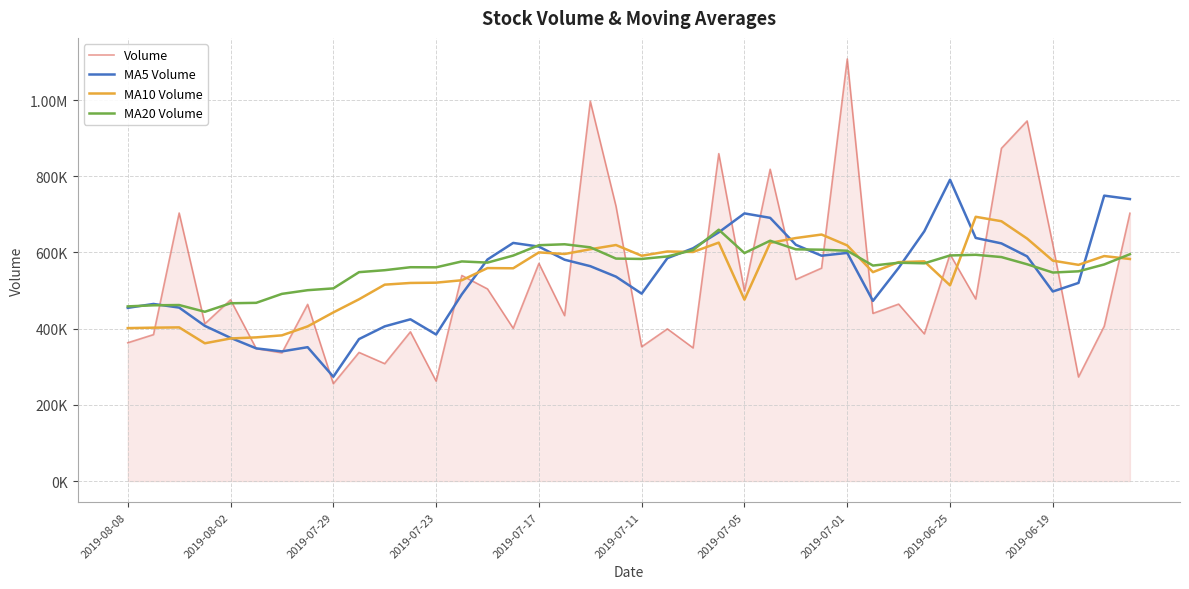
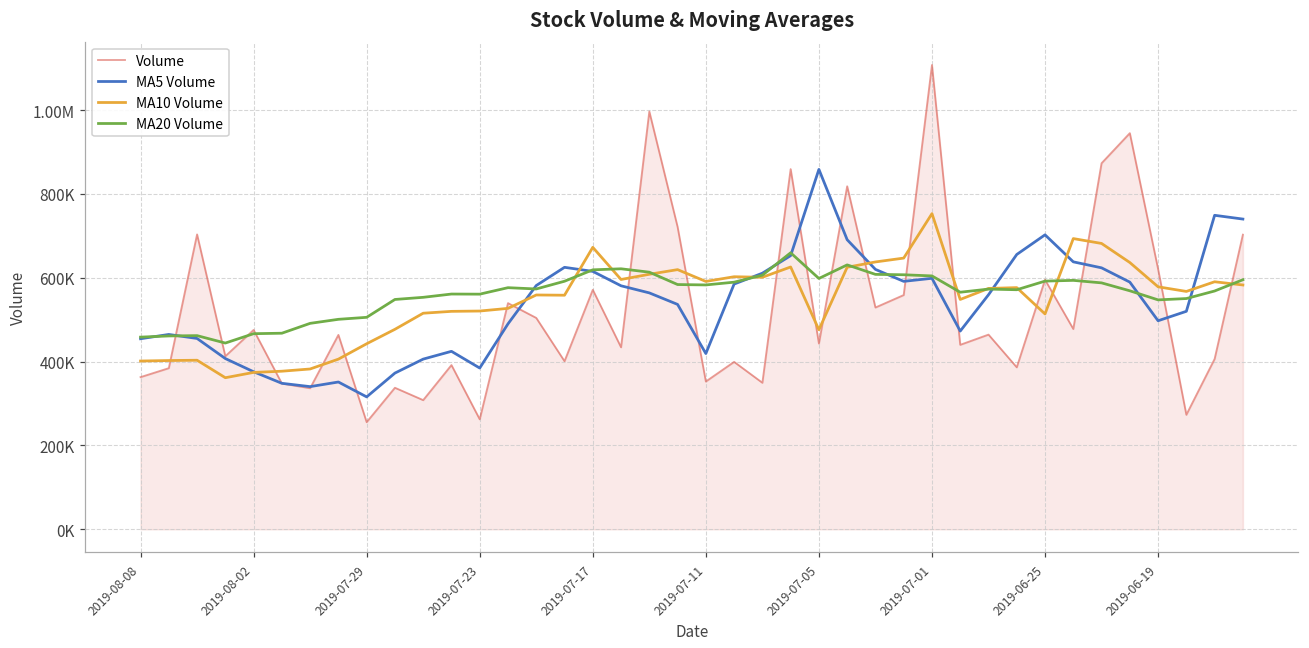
  {
    "Volume": {
      "2019-08-08": 360000,
      "2019-08-02": 480000,
      "2019-07-29": 260000,
      "2019-07-23": 260000,
      "2019-07-17": 570000,
      "2019-07-11": 350000,
-     "2019-07-05": 500000,
+     "2019-07-05": 440000,
      "2019-07-01": 1110000,
      "2019-06-19": 620000
    },
    "MA5 Volume": {
-     "2019-07-29": 270000,
+     "2019-07-29": 320000,
      "2019-07-23": 380000,
-     "2019-07-11": 490000,
-     "2019-07-05": 700000,
-     "2019-06-25": 790000,
+     "2019-07-11": 420000,
+     "2019-07-05": 860000,
+     "2019-06-25": 700000,
      "2019-06-19": 500000
    },
    "MA10 Volume": {
      "2019-08-08": 400000,
      "2019-07-29": 440000,
      "2019-07-23": 520000,
-     "2019-07-17": 600000,
+     "2019-07-17": 670000,
      "2019-07-11": 590000,
      "2019-07-05": 480000,
-     "2019-07-01": 620000,
+     "2019-07-01": 750000,
      "2019-06-25": 510000,
      "2019-06-19": 580000
    },
    "MA20 Volume": {
      "2019-08-02": 470000,
      "2019-07-29": 510000,
      "2019-07-23": 560000,
      "2019-07-11": 580000,
      "2019-07-05": 600000,
      "2019-06-19": 550000
    }
  }
